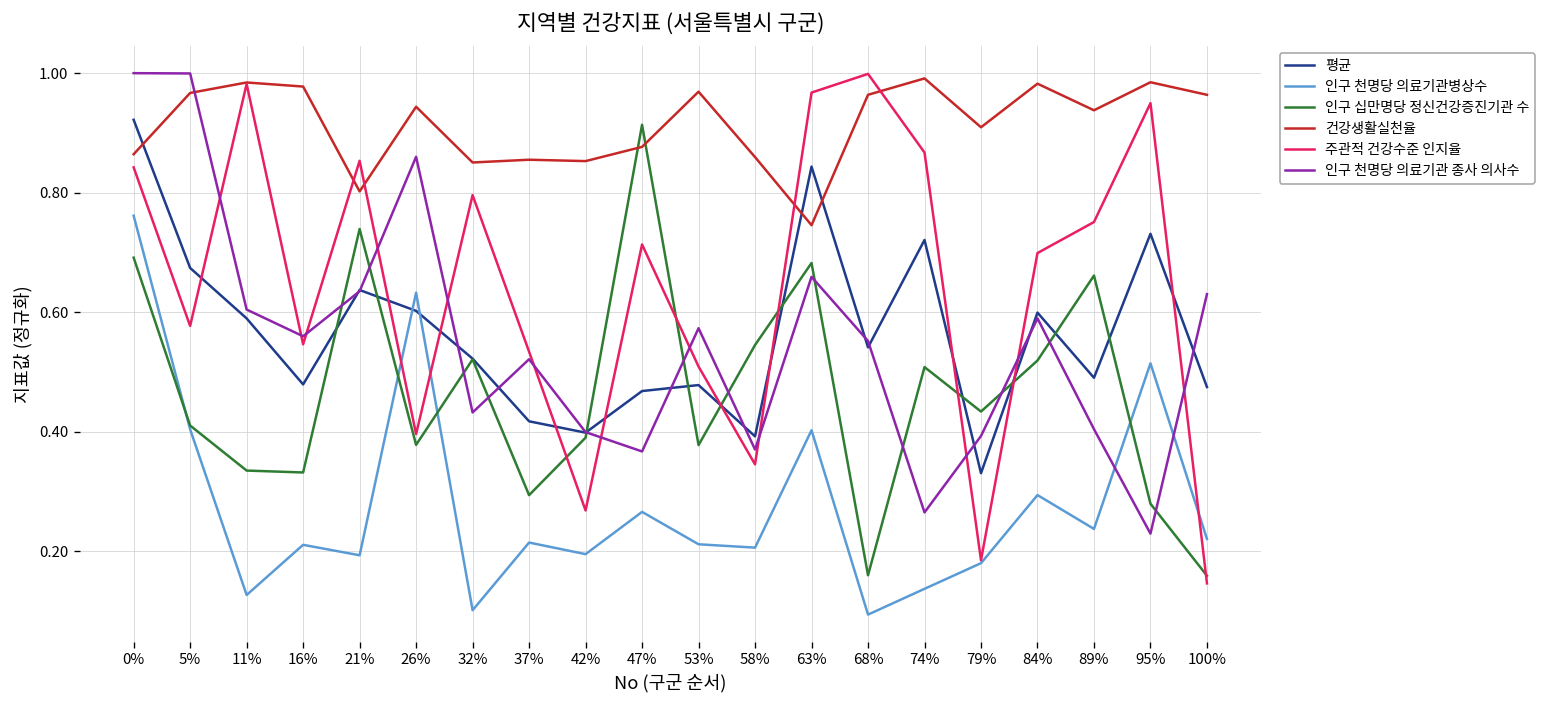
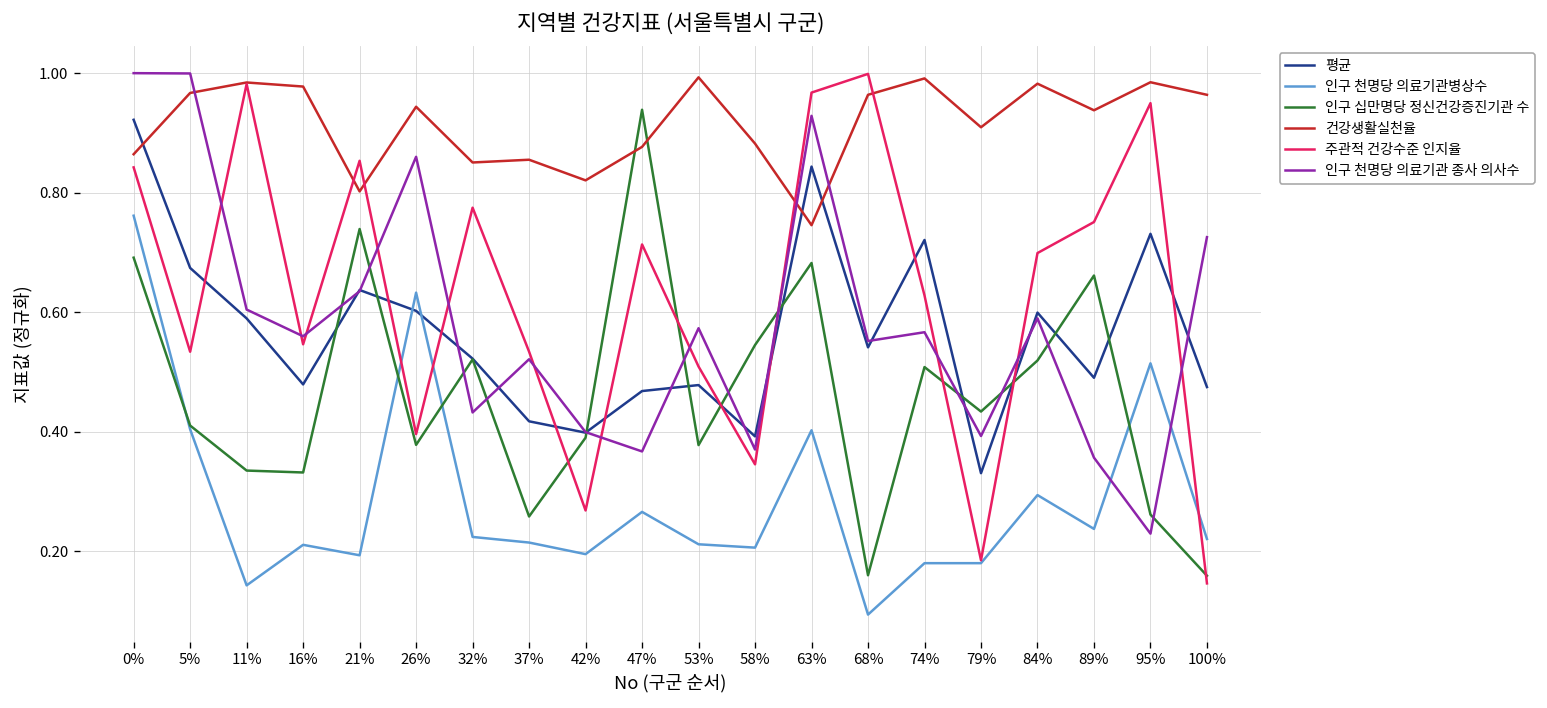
  {
    "평균": {
      "0%": 0.92,
      "5%": 0.67,
      "11%": 0.59,
      "16%": 0.48,
      "26%": 0.60,
      "37%": 0.42,
      "47%": 0.47,
      "53%": 0.48,
      "58%": 0.39,
      "63%": 0.84,
      "68%": 0.54,
      "74%": 0.72,
      "79%": 0.33,
      "84%": 0.60,
      "89%": 0.49,
      "95%": 0.73,
      "100%": 0.48
    },
    "인구 천명당 의료기관병상수": {
      "0%": 0.76,
      "5%": 0.40,
-     "11%": 0.13,
+     "11%": 0.14,
      "16%": 0.21,
      "21%": 0.19,
      "26%": 0.63,
-     "32%": 0.10,
+     "32%": 0.22,
      "37%": 0.21,
      "42%": 0.20,
      "47%": 0.27,
      "53%": 0.21,
      "58%": 0.21,
      "63%": 0.40,
      "68%": 0.09,
-     "74%": 0.14,
+     "74%": 0.18,
      "84%": 0.29,
      "89%": 0.24,
      "95%": 0.51,
      "100%": 0.22
    },
    "인구 십만명당 정신건강증진기관 수": {
      "0%": 0.69,
      "5%": 0.41,
      "11%": 0.34,
      "16%": 0.33,
      "21%": 0.74,
      "26%": 0.38,
-     "37%": 0.29,
+     "37%": 0.26,
      "42%": 0.39,
-     "47%": 0.91,
+     "47%": 0.94,
      "53%": 0.38,
      "58%": 0.55,
      "63%": 0.68,
      "68%": 0.16,
      "74%": 0.51,
      "79%": 0.43,
      "84%": 0.52,
      "89%": 0.66,
-     "95%": 0.28,
+     "95%": 0.26,
      "100%": 0.16
    },
    "건강생활실천율": {
      "0%": 0.86,
      "5%": 0.97,
      "16%": 0.98,
      "21%": 0.80,
      "26%": 0.94,
      "32%": 0.85,
      "37%": 0.86,
-     "42%": 0.85,
+     "42%": 0.82,
      "47%": 0.88,
-     "53%": 0.97,
-     "58%": 0.86,
+     "53%": 0.99,
+     "58%": 0.88,
      "63%": 0.75,
      "68%": 0.96,
      "74%": 0.99,
      "79%": 0.91,
      "84%": 0.98,
      "89%": 0.94,
      "95%": 0.98,
      "100%": 0.96
    },
    "주관적 건강수준 인지율": {
      "0%": 0.84,
-     "5%": 0.58,
+     "5%": 0.53,
      "16%": 0.55,
      "21%": 0.85,
      "26%": 0.40,
-     "32%": 0.80,
+     "32%": 0.78,
      "37%": 0.53,
      "42%": 0.27,
      "47%": 0.71,
      "53%": 0.51,
      "58%": 0.35,
      "63%": 0.97,
      "68%": 1.00,
-     "74%": 0.87,
+     "74%": 0.63,
      "84%": 0.70,
      "89%": 0.75,
      "95%": 0.95,
      "100%": 0.15
    },
    "인구 천명당 의료기관 종사 의사수": {
      "0%": 1.00,
      "5%": 1.00,
      "11%": 0.60,
      "16%": 0.56,
      "26%": 0.86,
      "32%": 0.43,
      "37%": 0.52,
      "47%": 0.37,
      "53%": 0.57,
      "58%": 0.37,
-     "63%": 0.66,
+     "63%": 0.93,
      "68%": 0.55,
-     "74%": 0.27,
+     "74%": 0.57,
      "79%": 0.39,
      "84%": 0.59,
-     "89%": 0.40,
+     "89%": 0.36,
      "95%": 0.23,
-     "100%": 0.63
+     "100%": 0.73
    }
  }
